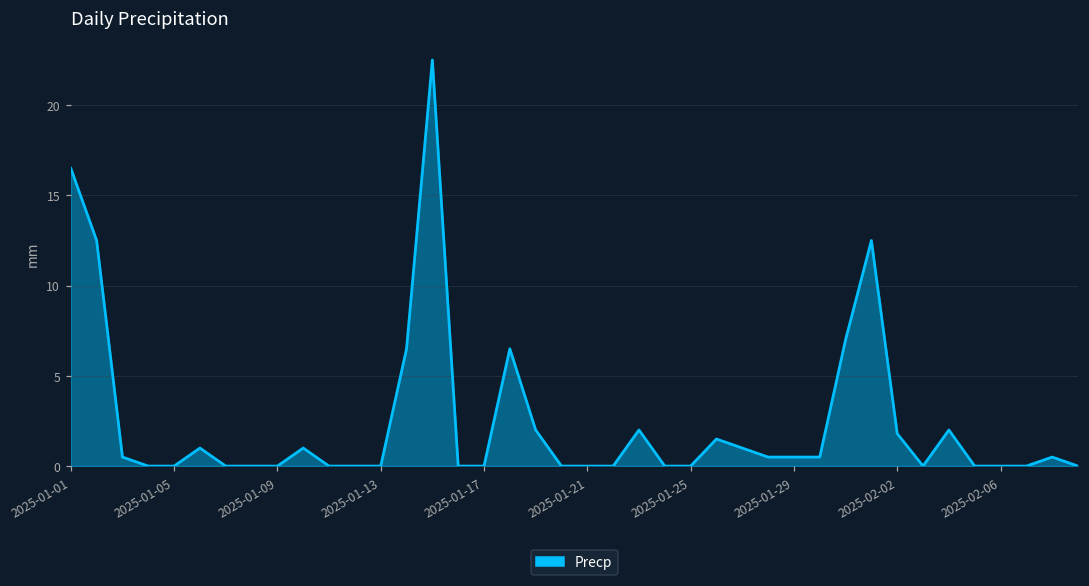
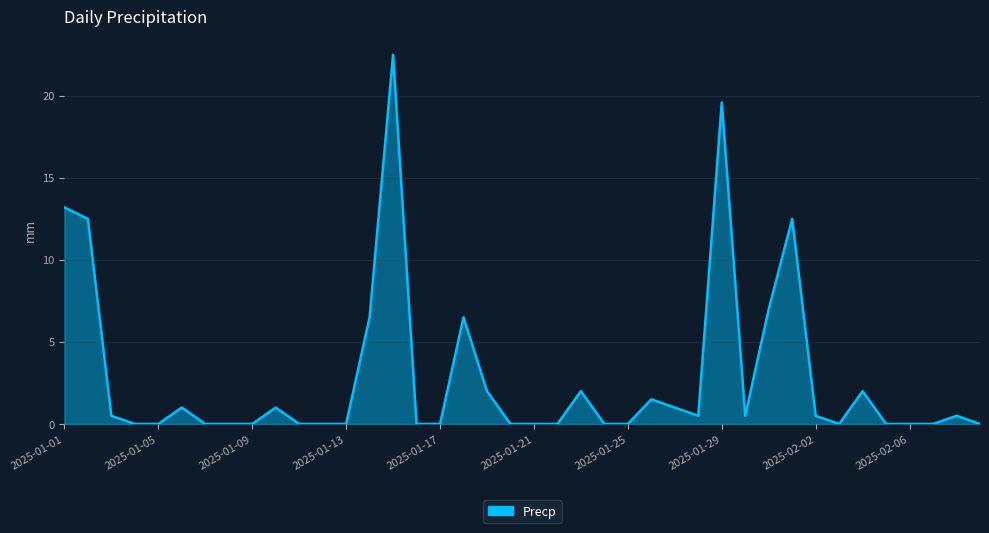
  {
-   "2025-01-01": 16.5,
+   "2025-01-01": 13.2,
    "2025-01-05": 0.0,
    "2025-01-09": 0.0,
    "2025-01-13": 0.0,
    "2025-01-17": 0.0,
    "2025-01-21": 0.0,
    "2025-01-25": 0.0,
-   "2025-01-29": 0.5,
-   "2025-02-02": 1.8,
+   "2025-01-29": 19.6,
+   "2025-02-02": 0.5,
    "2025-02-06": 0.0
  }
